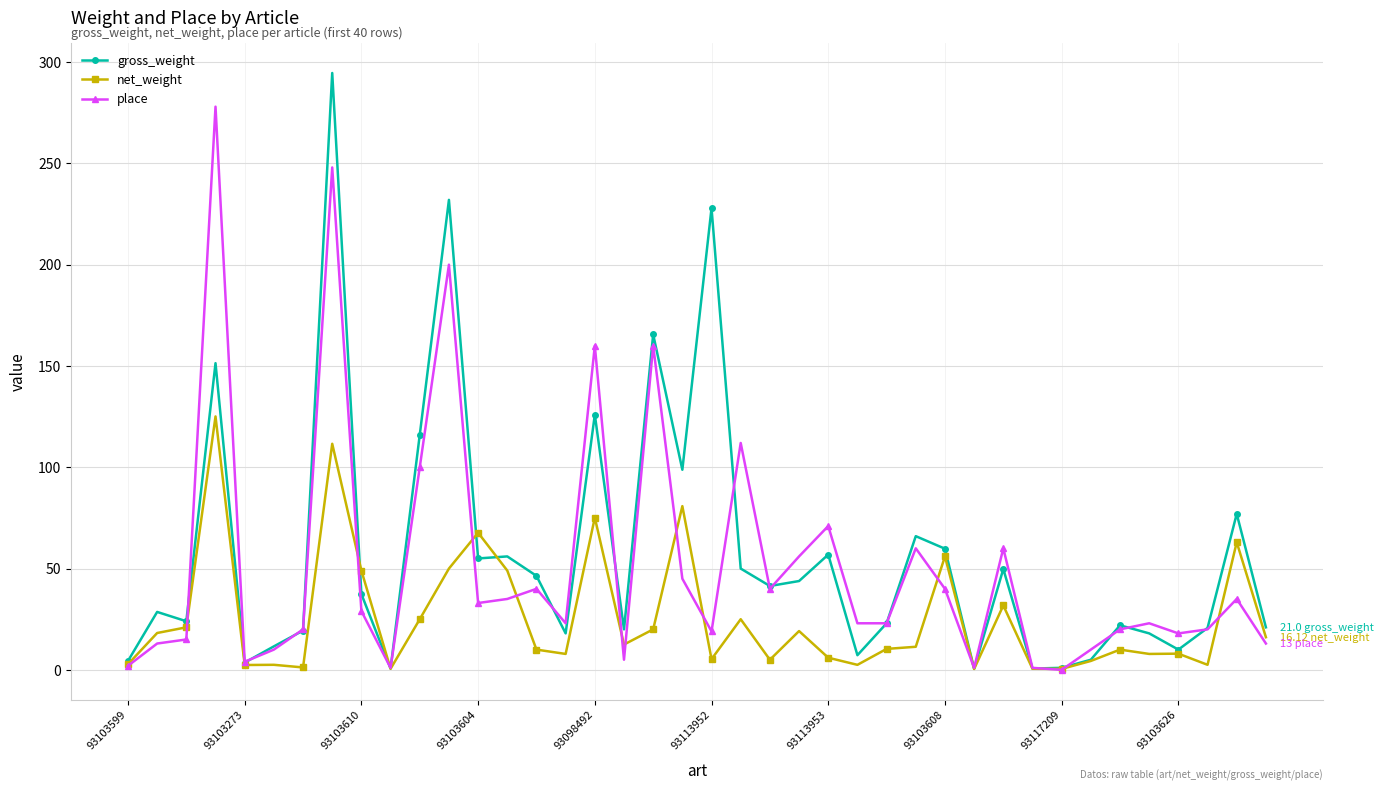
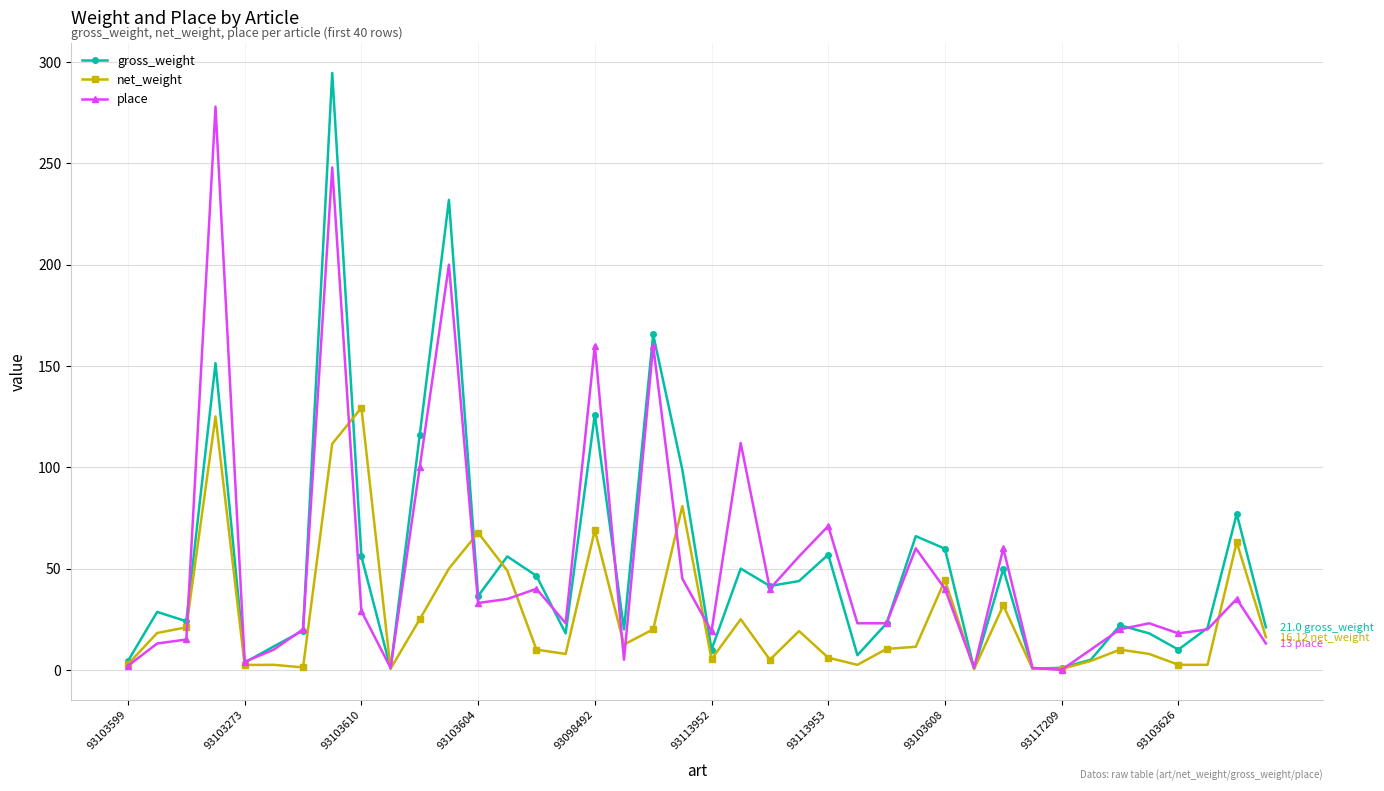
  {
    "gross_weight": {
      "93103599": 4,
-     "93103610": 37,
-     "93103604": 55,
+     "93103610": 56,
+     "93103604": 36,
      "93098492": 126,
-     "93113952": 228,
+     "93113952": 10,
      "93113953": 57,
      "93103608": 60,
      "93103626": 10
    },
    "net_weight": {
-     "93103610": 49,
+     "93103610": 129,
      "93103604": 68,
-     "93098492": 75,
+     "93098492": 69,
      "93113952": 5,
      "93113953": 6,
-     "93103608": 56,
-     "93103626": 8
+     "93103608": 44,
+     "93103626": 3
    },
    "place": {
      "93103610": 29,
      "93103604": 33,
      "93098492": 160,
      "93113952": 19,
      "93113953": 71,
      "93103608": 40,
      "93103626": 18
    }
  }
